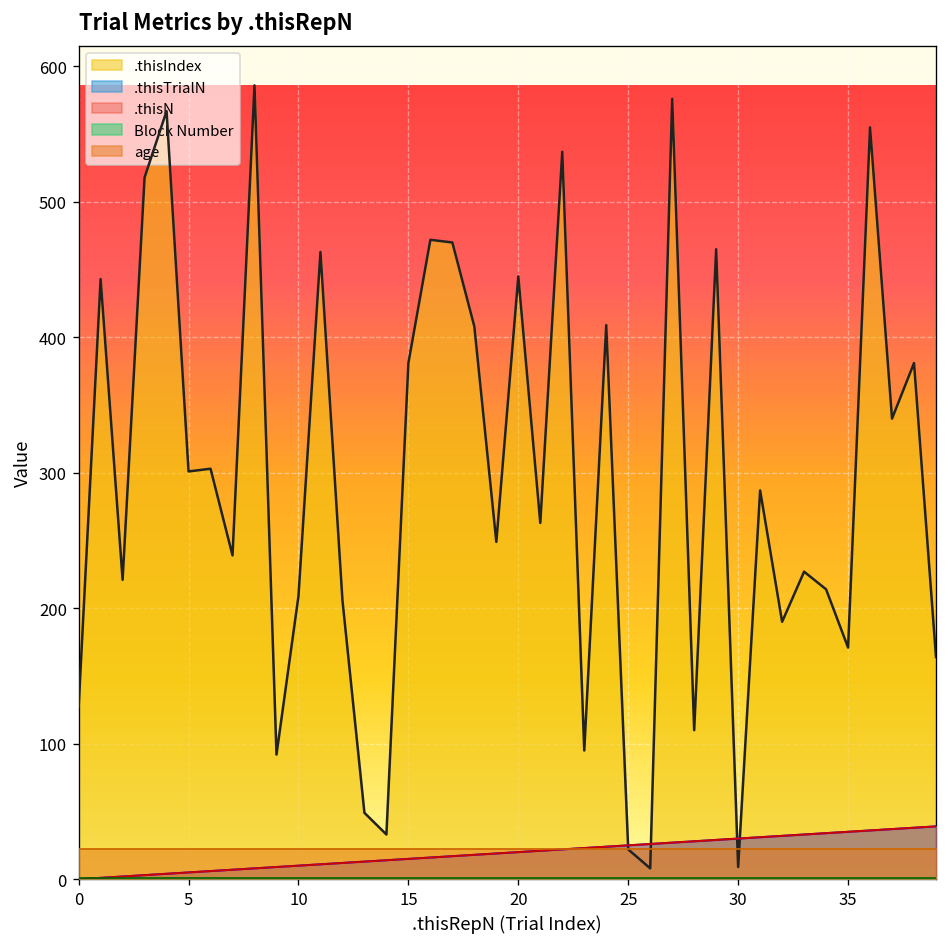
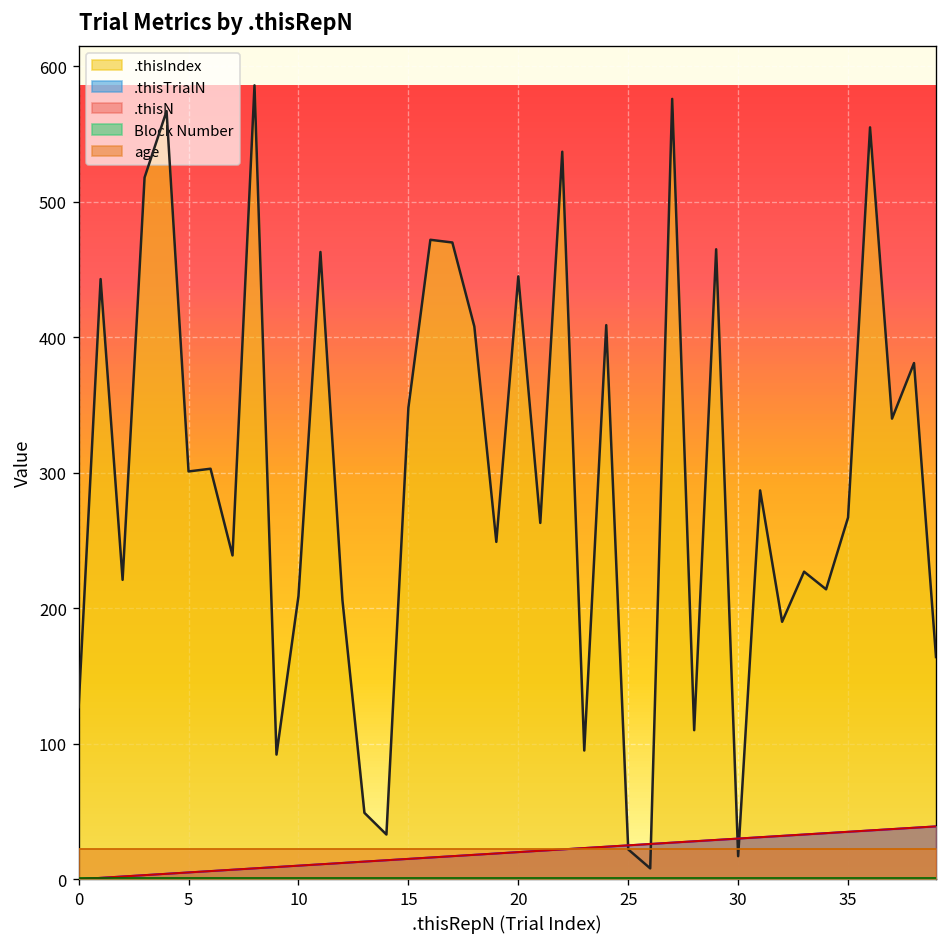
  {
    ".thisIndex": {
      "0": 127,
      "5": 301,
      "10": 209,
-     "15": 381,
+     "15": 348,
      "20": 445,
-     "30": 9,
-     "35": 171
+     "30": 17,
+     "35": 267
    },
    "Block Number": {
      "5": 1,
      "10": 1,
      "15": 1,
      "20": 1,
      "25": 1,
      "30": 1,
      "35": 1
    }
  }
